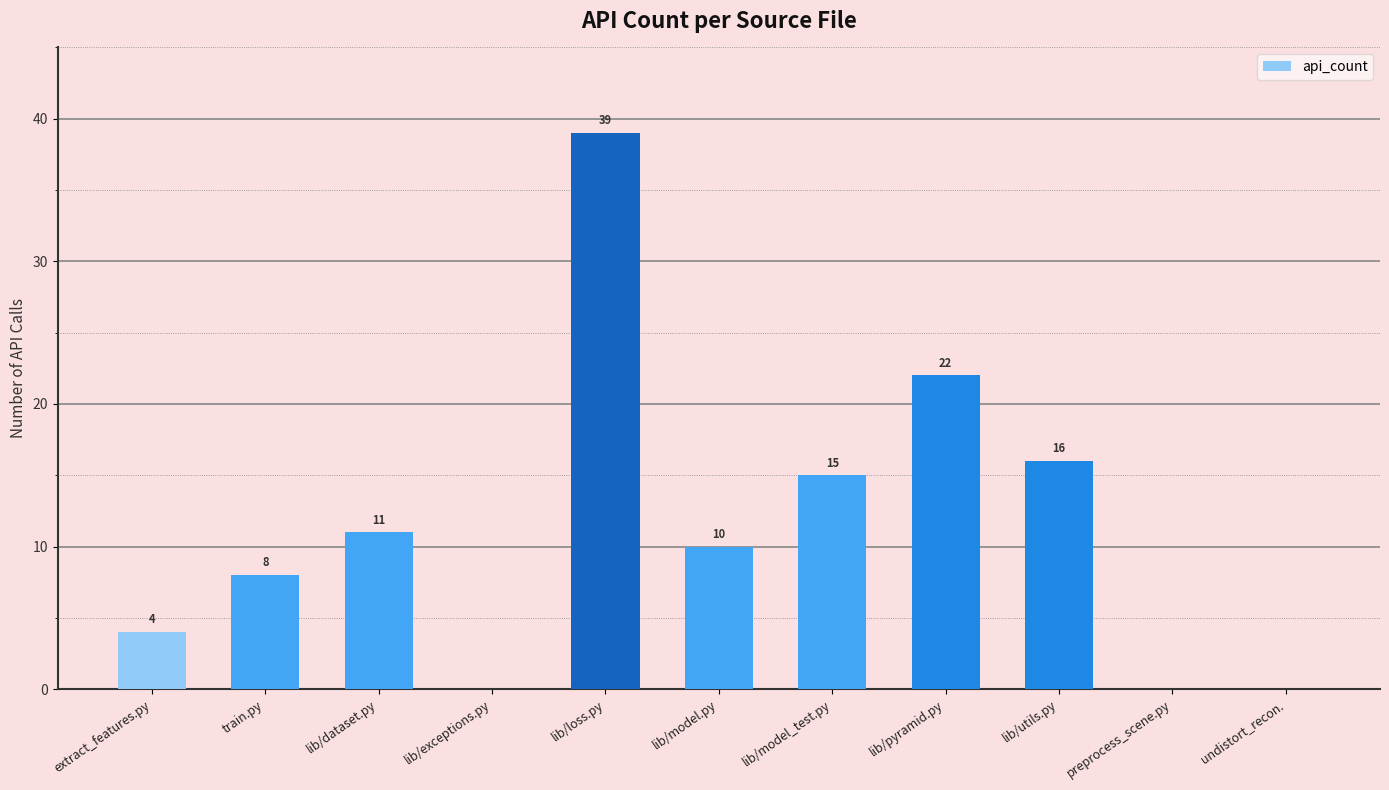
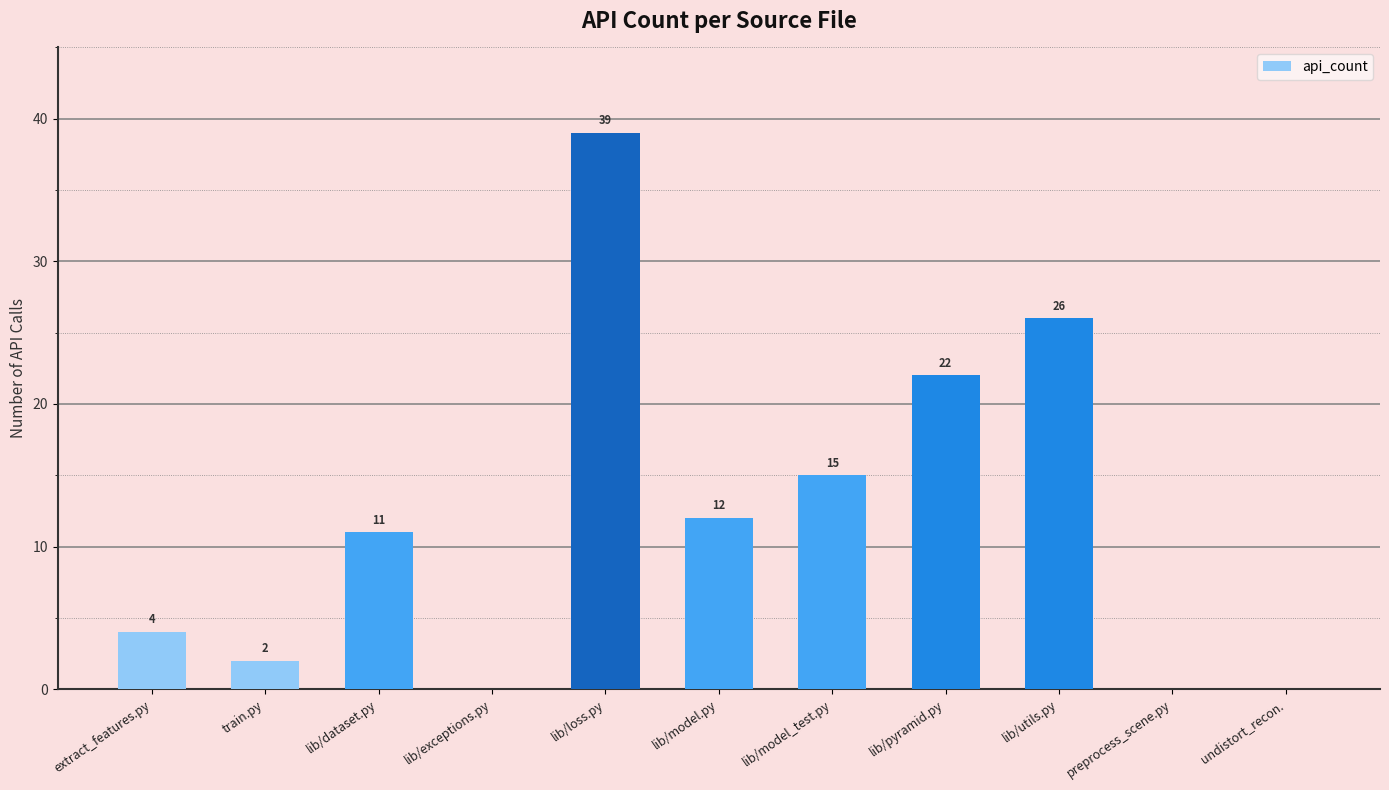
  {
    "extract_features.py": 4,
-   "train.py": 8,
+   "train.py": 2,
    "lib/dataset.py": 11,
    "lib/loss.py": 39,
-   "lib/model.py": 10,
+   "lib/model.py": 12,
    "lib/model_test.py": 15,
    "lib/pyramid.py": 22,
-   "lib/utils.py": 16
+   "lib/utils.py": 26
  }
